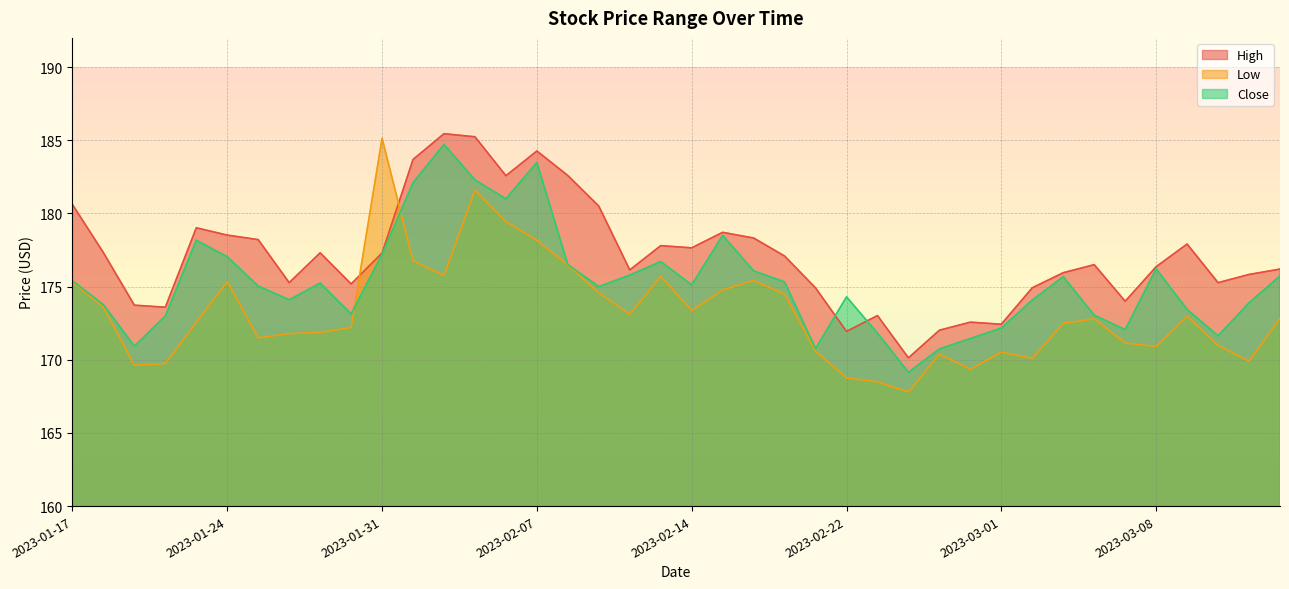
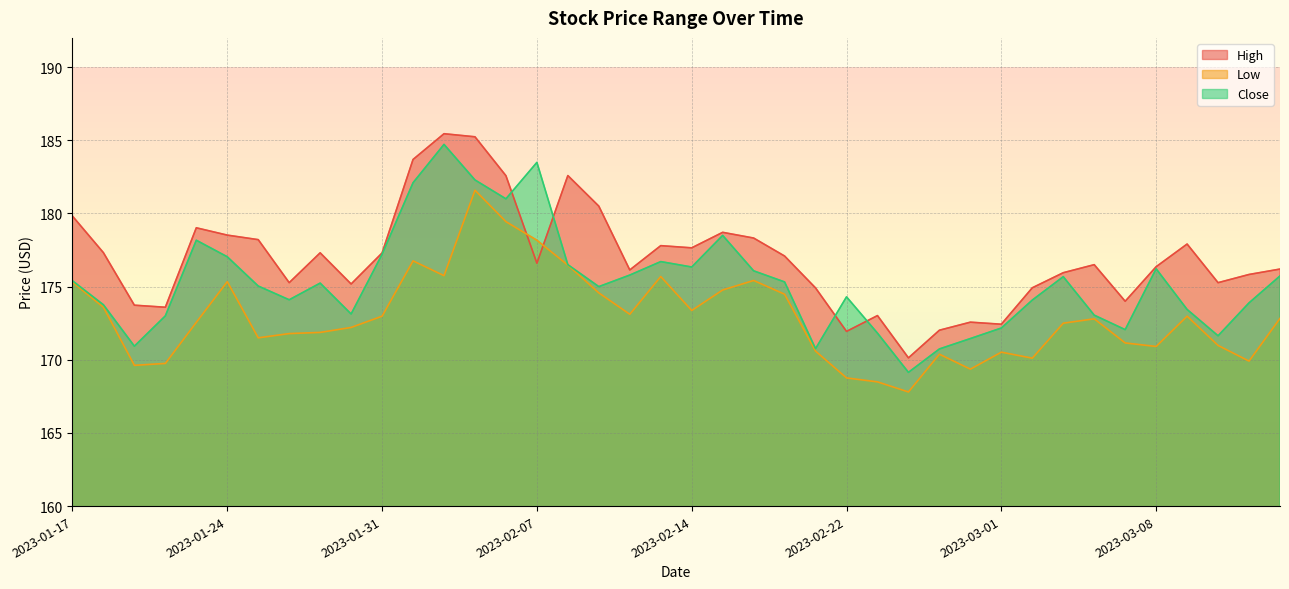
  {
    "High": {
-     "2023-01-17": 180.6,
+     "2023-01-17": 179.8,
      "2023-01-24": 178.5,
-     "2023-02-07": 184.3,
+     "2023-02-07": 176.6,
      "2023-02-14": 177.7,
      "2023-02-22": 171.9,
      "2023-03-01": 172.4
    },
    "Low": {
      "2023-01-24": 175.3,
-     "2023-01-31": 185.1,
+     "2023-01-31": 173.0,
      "2023-02-07": 178.2,
      "2023-02-14": 173.4,
      "2023-02-22": 168.8,
      "2023-03-01": 170.5,
      "2023-03-08": 170.9
    },
    "Close": {
      "2023-01-24": 177.0,
      "2023-02-07": 183.5,
-     "2023-02-14": 175.1,
+     "2023-02-14": 176.3,
      "2023-02-22": 174.3,
      "2023-03-01": 172.2
    }
  }
